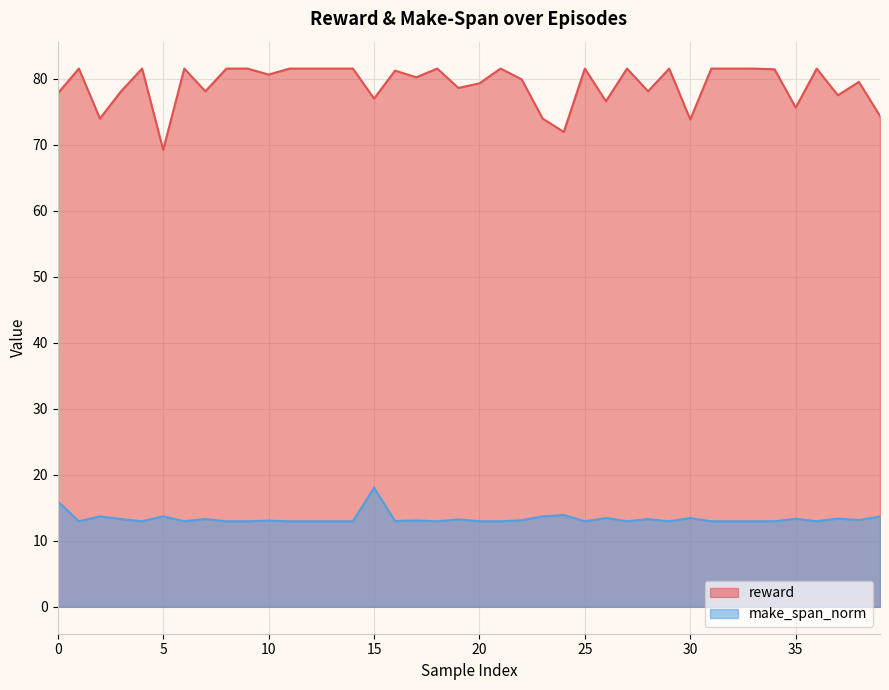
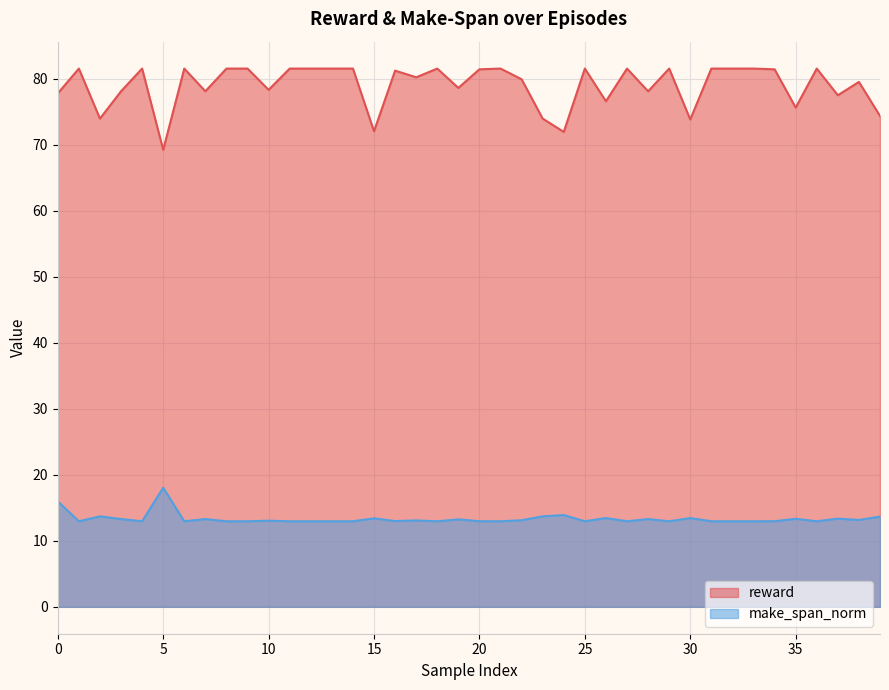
  {
    "reward": {
      "0": 78,
      "5": 69,
-     "10": 81,
-     "15": 77,
-     "20": 79,
+     "10": 78,
+     "15": 72,
+     "20": 81,
      "25": 82,
      "30": 74,
      "35": 76
    },
    "make_span_norm": {
      "0": 16,
-     "5": 14,
+     "5": 18,
      "10": 13,
-     "15": 18,
+     "15": 13,
      "20": 13,
      "25": 13,
      "30": 13,
      "35": 13
    }
  }
